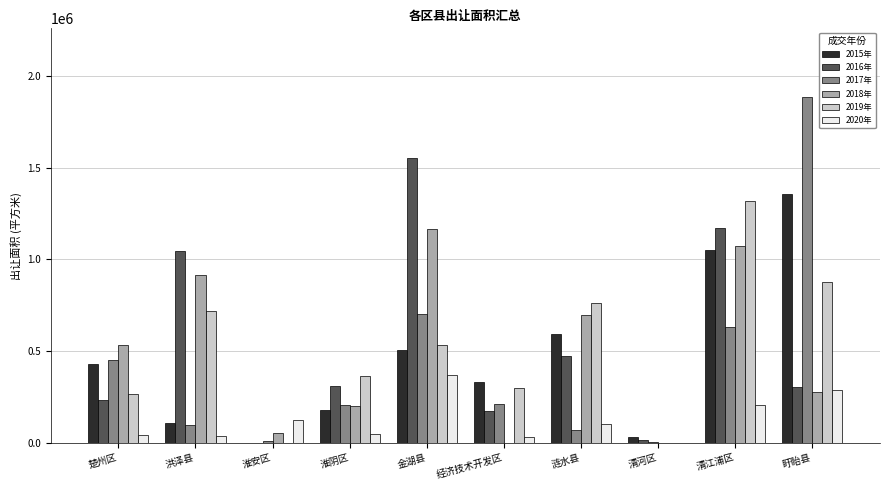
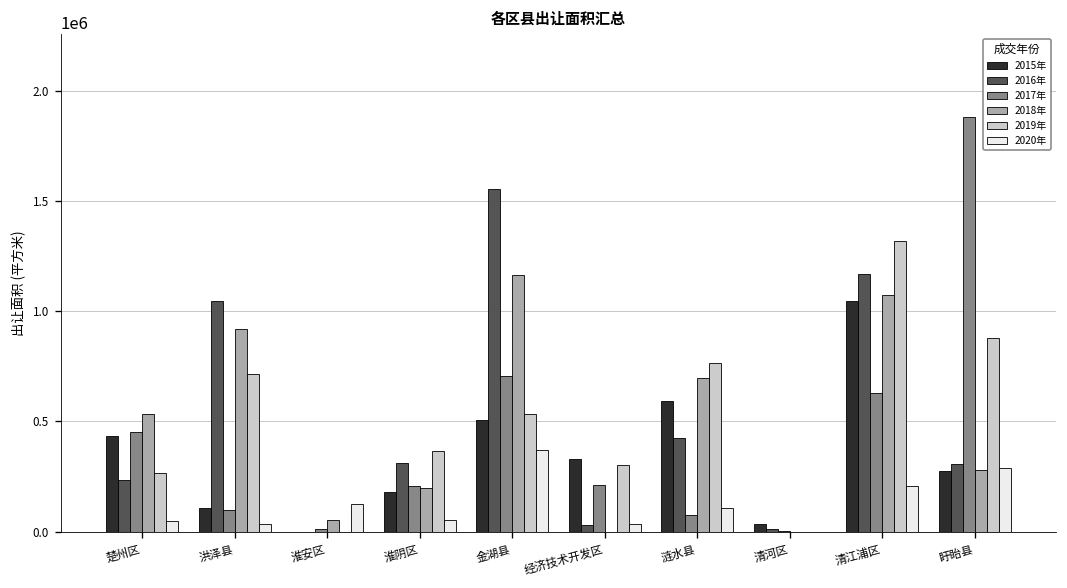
  {
    "2015年": {
      "楚州区": 430000,
      "洪泽县": 110000,
      "淮安区": 0,
      "淮阴区": 180000,
      "金湖县": 510000,
      "经济技术开发区": 330000,
      "涟水县": 590000,
      "清河区": 30000,
      "清江浦区": 1050000,
-     "盱眙县": 1360000
+     "盱眙县": 270000
    },
    "2016年": {
      "楚州区": 230000,
      "洪泽县": 1050000,
      "淮安区": 0,
      "淮阴区": 310000,
      "金湖县": 1550000,
-     "经济技术开发区": 170000,
-     "涟水县": 470000,
+     "经济技术开发区": 30000,
+     "涟水县": 430000,
      "清江浦区": 1170000,
      "盱眙县": 310000
    }
  }
